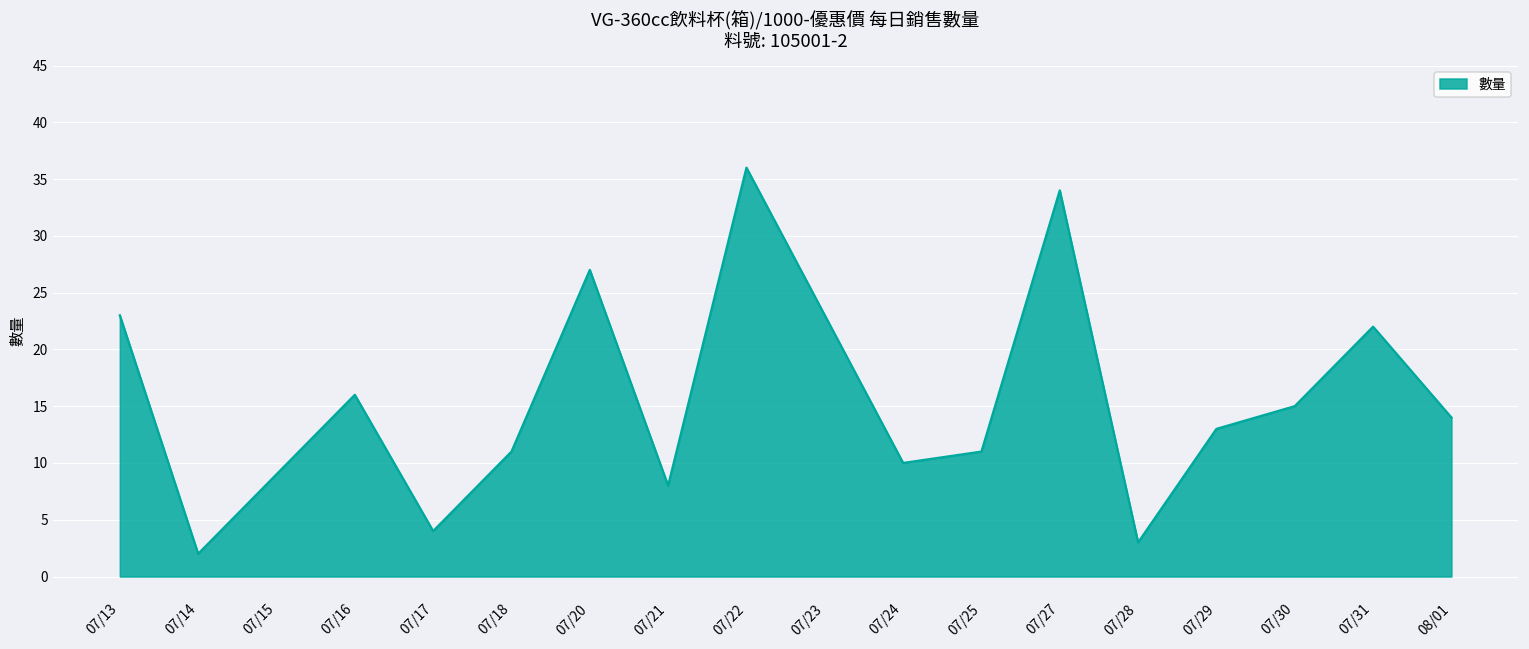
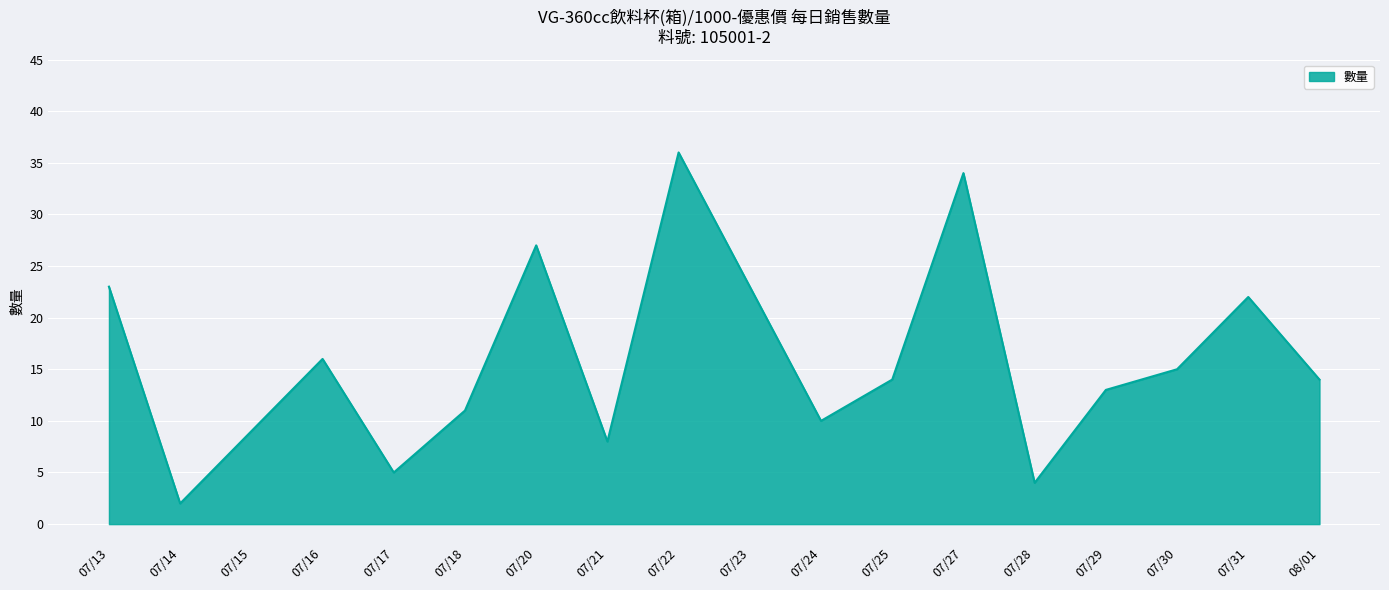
  {
    "07/13": 23,
    "07/14": 2,
    "07/15": 9,
    "07/16": 16,
-   "07/17": 4,
+   "07/17": 5,
    "07/18": 11,
    "07/20": 27,
    "07/21": 8,
    "07/22": 36,
    "07/23": 23,
    "07/24": 10,
-   "07/25": 11,
+   "07/25": 14,
    "07/27": 34,
-   "07/28": 3,
+   "07/28": 4,
    "07/29": 13,
    "07/30": 15,
    "07/31": 22,
    "08/01": 14
  }
